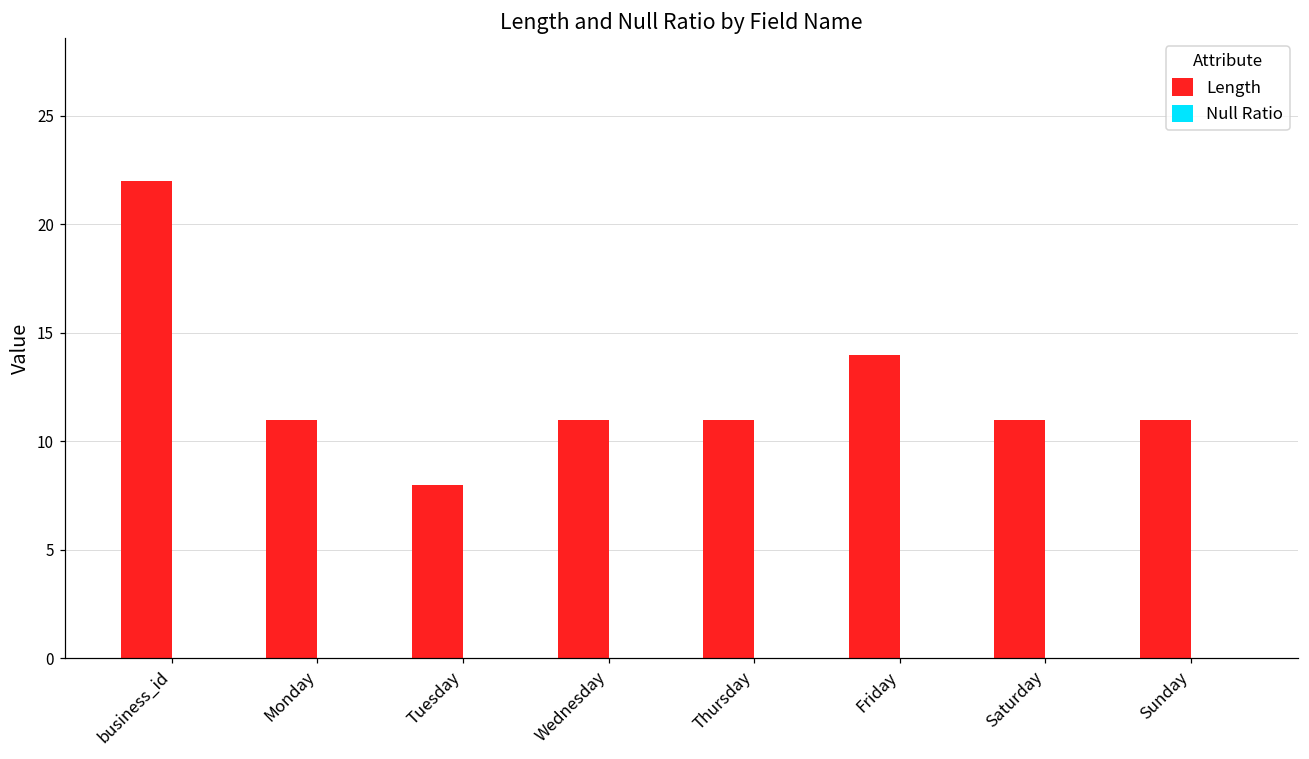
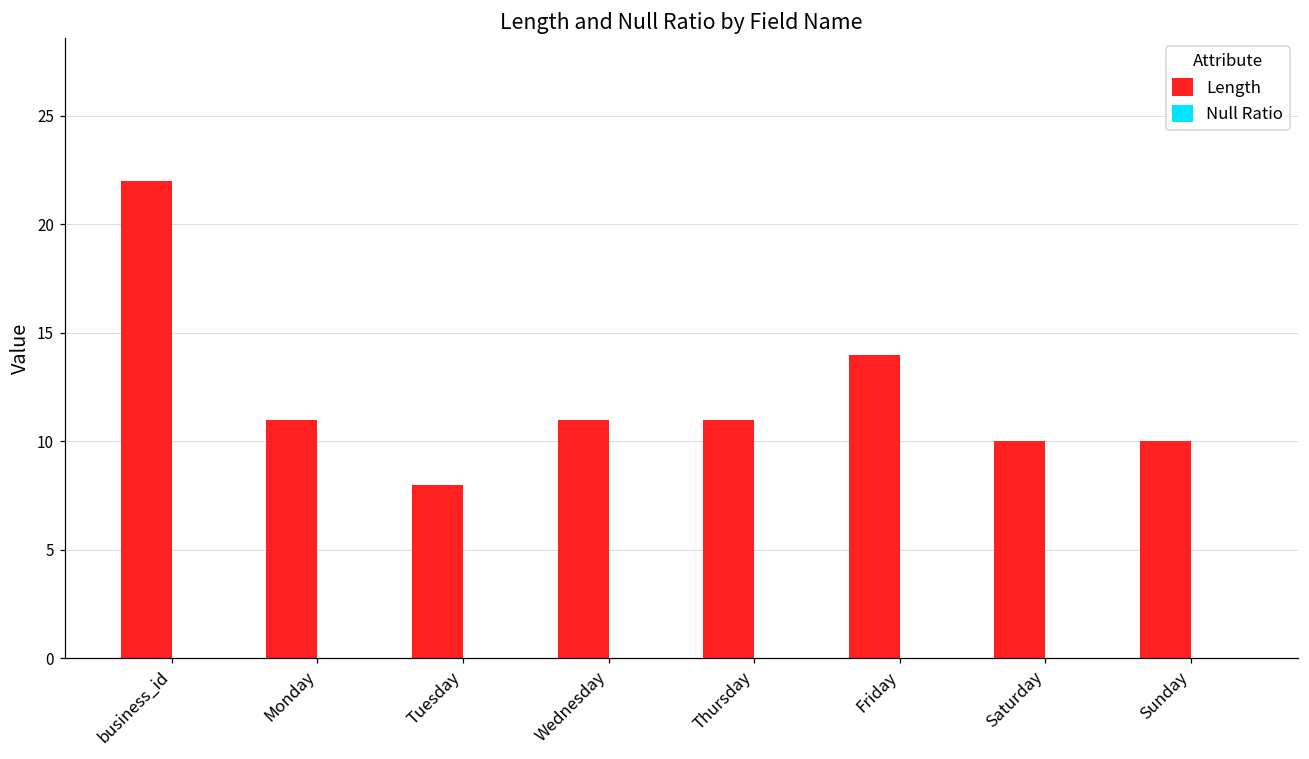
  {
    "Length": {
      "business_id": 22,
      "Monday": 11,
      "Tuesday": 8,
      "Wednesday": 11,
      "Thursday": 11,
      "Friday": 14,
-     "Saturday": 11,
-     "Sunday": 11
+     "Saturday": 10,
+     "Sunday": 10
    },
    "Null Ratio": {
      "business_id": 0,
      "Monday": 0,
      "Tuesday": 0,
      "Wednesday": 0,
      "Thursday": 0,
      "Friday": 0,
      "Saturday": 0,
      "Sunday": 0
    }
  }
